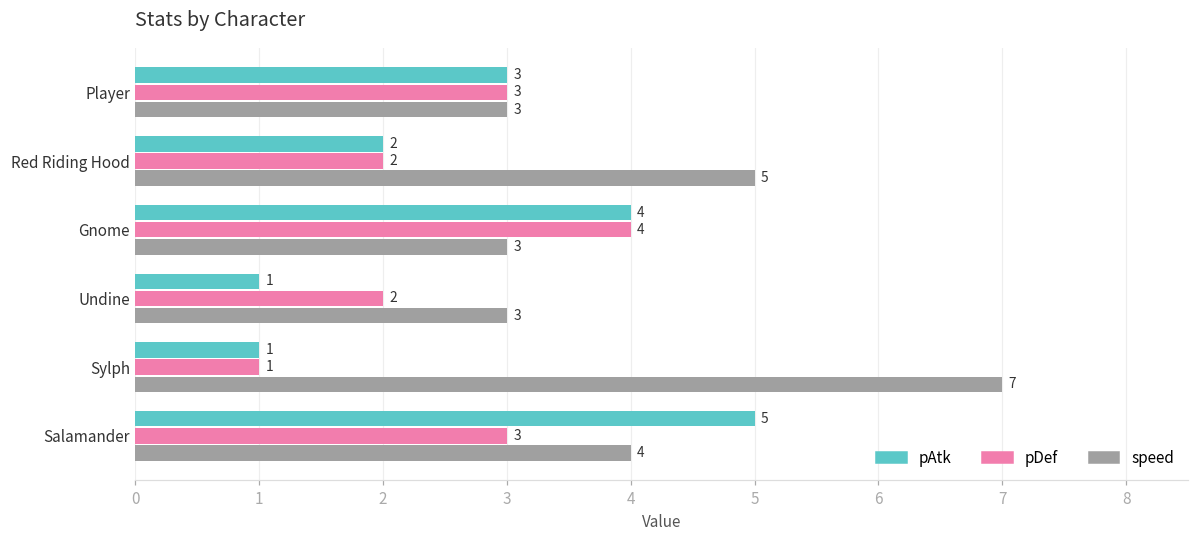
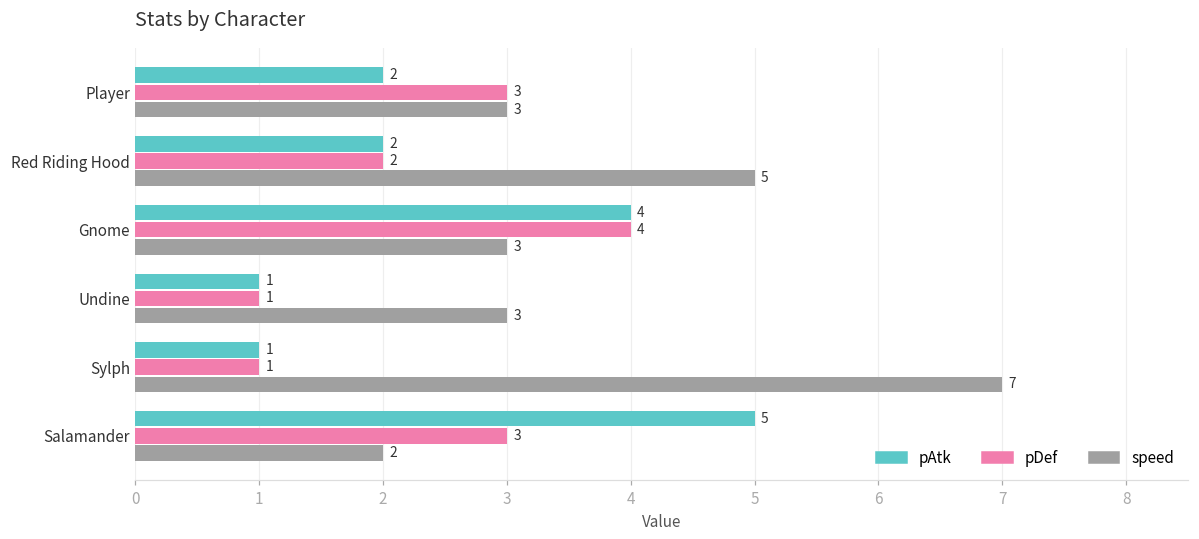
  {
    "pAtk": {
-     "Player": 3,
+     "Player": 2,
      "Red Riding Hood": 2,
      "Gnome": 4,
      "Undine": 1,
      "Sylph": 1,
      "Salamander": 5
    },
    "pDef": {
      "Player": 3,
      "Red Riding Hood": 2,
      "Gnome": 4,
-     "Undine": 2,
+     "Undine": 1,
      "Sylph": 1,
      "Salamander": 3
    },
    "speed": {
      "Player": 3,
      "Red Riding Hood": 5,
      "Gnome": 3,
      "Undine": 3,
      "Sylph": 7,
-     "Salamander": 4
+     "Salamander": 2
    }
  }
